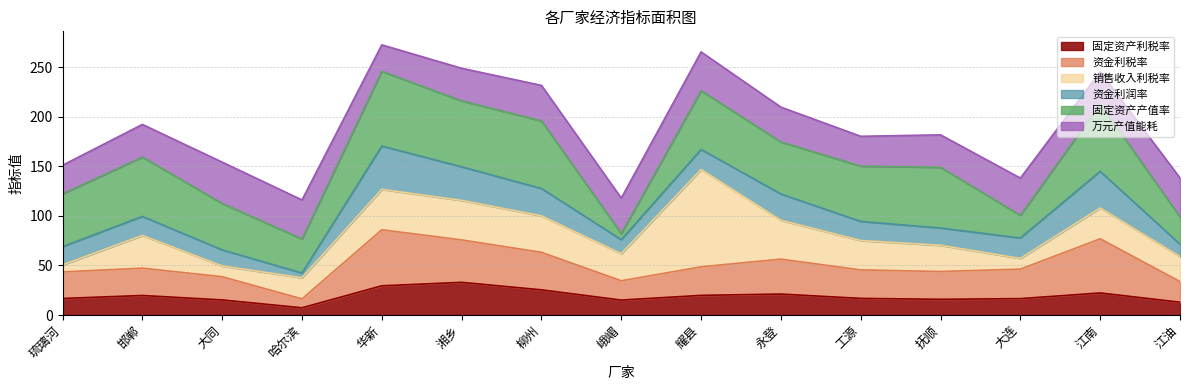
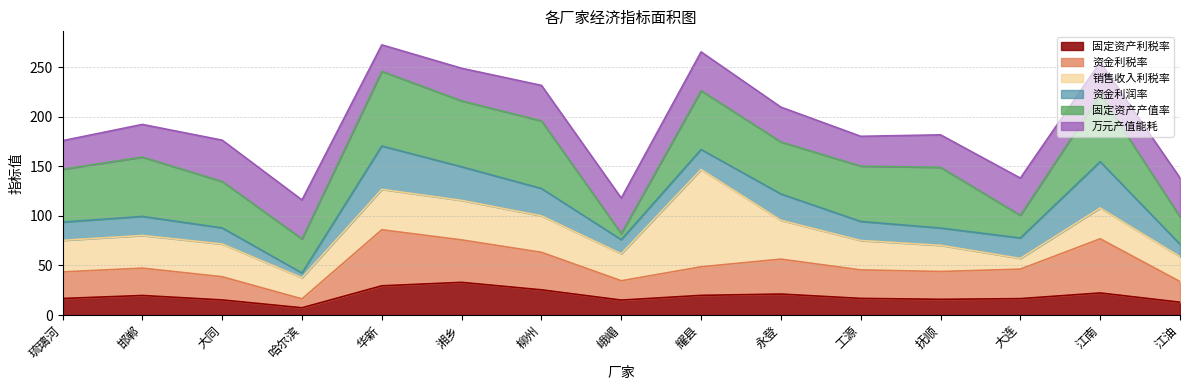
  {
    "固定资产利税率": {
      "琉璃河": 20,
      "邯郸": 20,
      "大同": 20,
      "哈尔滨": 10,
      "华新": 30,
      "湘乡": 30,
      "柳州": 30,
      "峨嵋": 20,
      "耀县": 20,
      "永登": 20,
      "工源": 20,
      "抚顺": 20,
      "大连": 20,
      "江南": 20,
      "江油": 10
    },
    "资金利税率": {
      "琉璃河": 30,
      "邯郸": 30,
      "大同": 20,
      "哈尔滨": 10,
      "华新": 60,
      "湘乡": 40,
      "柳州": 40,
      "峨嵋": 20,
      "耀县": 30,
      "永登": 40,
      "工源": 30,
      "抚顺": 30,
      "大连": 30,
      "江南": 50,
      "江油": 20
    },
    "销售收入利税率": {
-     "琉璃河": 10,
+     "琉璃河": 30,
      "邯郸": 30,
-     "大同": 10,
+     "大同": 30,
      "哈尔滨": 20,
      "华新": 40,
      "湘乡": 40,
      "柳州": 40,
      "峨嵋": 30,
      "耀县": 100,
      "永登": 40,
      "工源": 30,
      "抚顺": 30,
      "大连": 10,
      "江南": 30,
      "江油": 30
    },
    "资金利润率": {
      "琉璃河": 20,
      "邯郸": 20,
      "大同": 20,
      "哈尔滨": 0,
      "华新": 40,
      "湘乡": 30,
      "柳州": 30,
      "峨嵋": 10,
      "耀县": 20,
      "永登": 30,
      "工源": 20,
      "抚顺": 20,
      "大连": 20,
-     "江南": 40,
+     "江南": 50,
      "江油": 10
    },
    "固定资产产值率": {
      "琉璃河": 50,
      "邯郸": 60,
      "大同": 50,
      "哈尔滨": 30,
      "华新": 80,
      "湘乡": 70,
      "柳州": 70,
      "峨嵋": 10,
      "耀县": 60,
      "永登": 50,
      "工源": 60,
      "抚顺": 60,
      "大连": 20,
      "江油": 30
    },
    "万元产值能耗": {
      "琉璃河": 30,
      "邯郸": 30,
      "大同": 40,
      "哈尔滨": 40,
      "华新": 30,
      "湘乡": 30,
      "柳州": 40,
      "峨嵋": 40,
      "耀县": 40,
      "永登": 40,
      "工源": 30,
      "抚顺": 30,
      "大连": 40,
      "江油": 40
    }
  }
